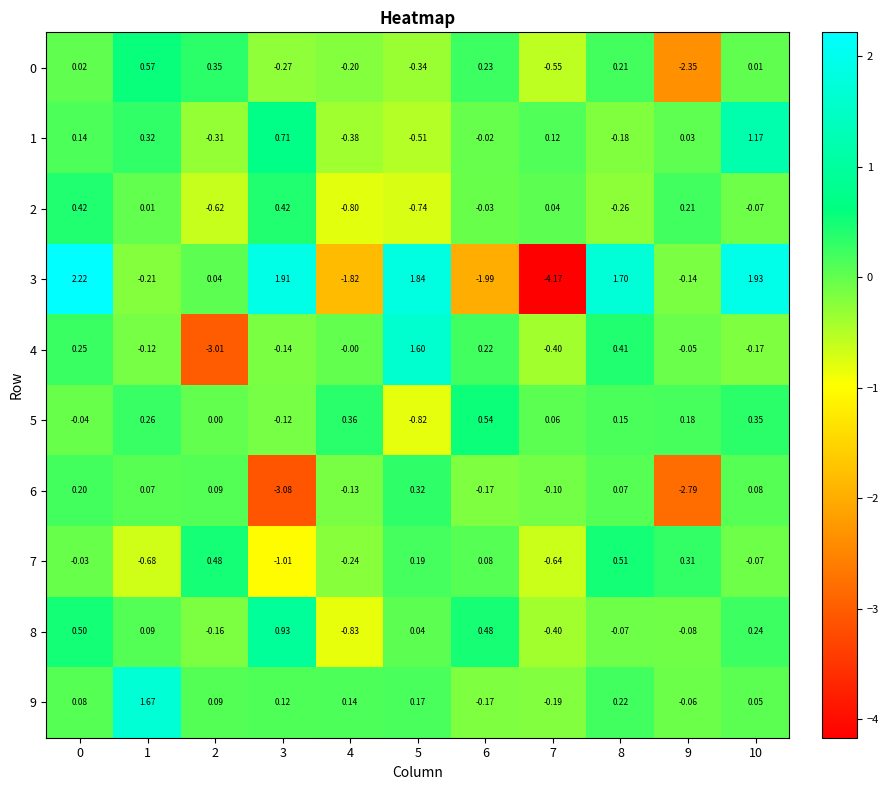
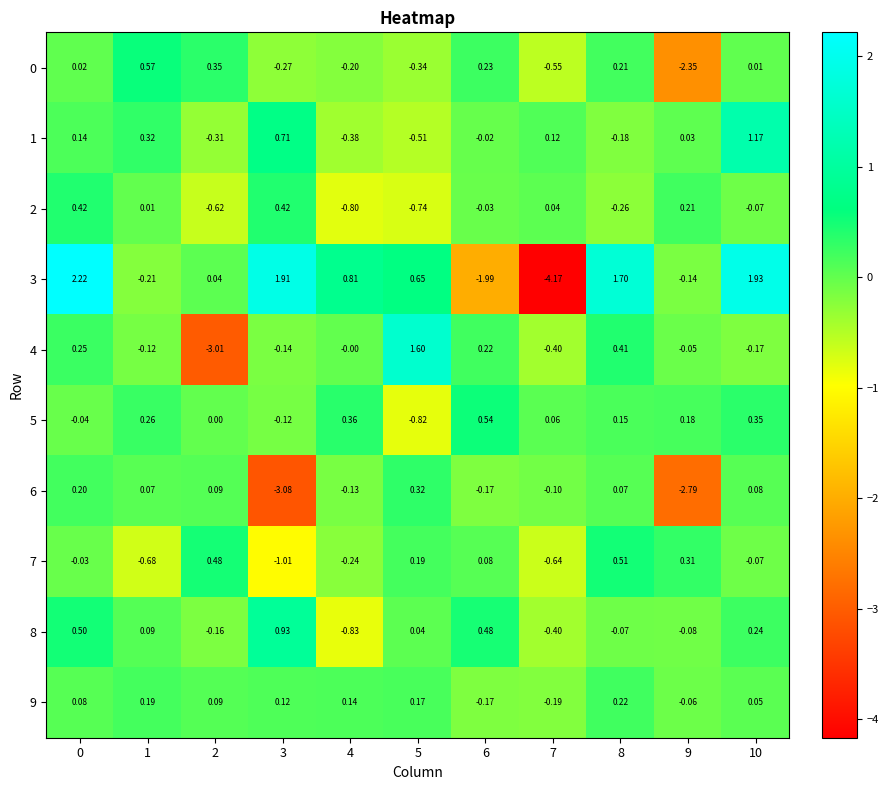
  {
    "0": {
      "0": 0.02,
      "1": 0.57,
      "2": 0.35,
      "3": -0.27,
      "4": -0.20,
      "5": -0.34,
      "6": 0.23,
      "7": -0.55,
      "8": 0.21,
      "9": -2.35,
      "10": 0.01
    },
    "1": {
      "0": 0.14,
      "1": 0.32,
      "2": -0.31,
      "3": 0.71,
      "4": -0.38,
      "5": -0.51,
      "6": -0.02,
      "7": 0.12,
      "8": -0.18,
      "9": 0.03,
      "10": 1.17
    },
    "2": {
      "0": 0.42,
      "1": 0.01,
      "2": -0.62,
      "3": 0.42,
      "4": -0.80,
      "5": -0.74,
      "6": -0.03,
      "7": 0.04,
      "8": -0.26,
      "9": 0.21,
      "10": -0.07
    },
    "3": {
      "0": 2.22,
      "1": -0.21,
      "2": 0.04,
      "3": 1.91,
-     "4": -1.82,
-     "5": 1.84,
+     "4": 0.81,
+     "5": 0.65,
      "6": -1.99,
      "7": -4.17,
      "8": 1.70,
      "9": -0.14,
      "10": 1.93
    },
    "4": {
      "0": 0.25,
      "1": -0.12,
      "2": -3.01,
      "3": -0.14,
      "4": -0.00,
      "5": 1.60,
      "6": 0.22,
      "7": -0.40,
      "8": 0.41,
      "9": -0.05,
      "10": -0.17
    },
    "5": {
      "0": -0.04,
      "1": 0.26,
      "2": 0.00,
      "3": -0.12,
      "4": 0.36,
      "5": -0.82,
      "6": 0.54,
      "7": 0.06,
      "8": 0.15,
      "9": 0.18,
      "10": 0.35
    },
    "6": {
      "0": 0.20,
      "1": 0.07,
      "2": 0.09,
      "3": -3.08,
      "4": -0.13,
      "5": 0.32,
      "6": -0.17,
      "7": -0.10,
      "8": 0.07,
      "9": -2.79,
      "10": 0.08
    },
    "7": {
      "0": -0.03,
      "1": -0.68,
      "2": 0.48,
      "3": -1.01,
      "4": -0.24,
      "5": 0.19,
      "6": 0.08,
      "7": -0.64,
      "8": 0.51,
      "9": 0.31,
      "10": -0.07
    },
    "8": {
      "0": 0.50,
      "1": 0.09,
      "2": -0.16,
      "3": 0.93,
      "4": -0.83,
      "5": 0.04,
      "6": 0.48,
      "7": -0.40,
      "8": -0.07,
      "9": -0.08,
      "10": 0.24
    },
    "9": {
      "0": 0.08,
-     "1": 1.67,
+     "1": 0.19,
      "2": 0.09,
      "3": 0.12,
      "4": 0.14,
      "5": 0.17,
      "6": -0.17,
      "7": -0.19,
      "8": 0.22,
      "9": -0.06,
      "10": 0.05
    }
  }
